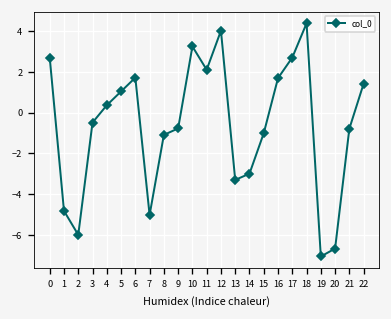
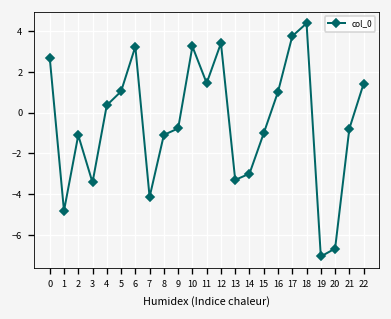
  {
    "0": 2.7,
    "1": -4.8,
-   "2": -6.0,
-   "3": -0.5,
+   "2": -1.1,
+   "3": -3.4,
    "4": 0.4,
    "5": 1.0,
-   "6": 1.7,
-   "7": -5.0,
+   "6": 3.2,
+   "7": -4.1,
    "8": -1.1,
    "9": -0.8,
    "10": 3.2,
-   "11": 2.1,
-   "12": 4.0,
+   "11": 1.4,
+   "12": 3.4,
    "13": -3.3,
    "14": -3.0,
    "15": -1.0,
-   "16": 1.7,
-   "17": 2.7,
+   "16": 1.0,
+   "17": 3.7,
    "18": 4.4,
    "19": -7.1,
    "20": -6.7,
    "21": -0.8,
    "22": 1.4
  }
